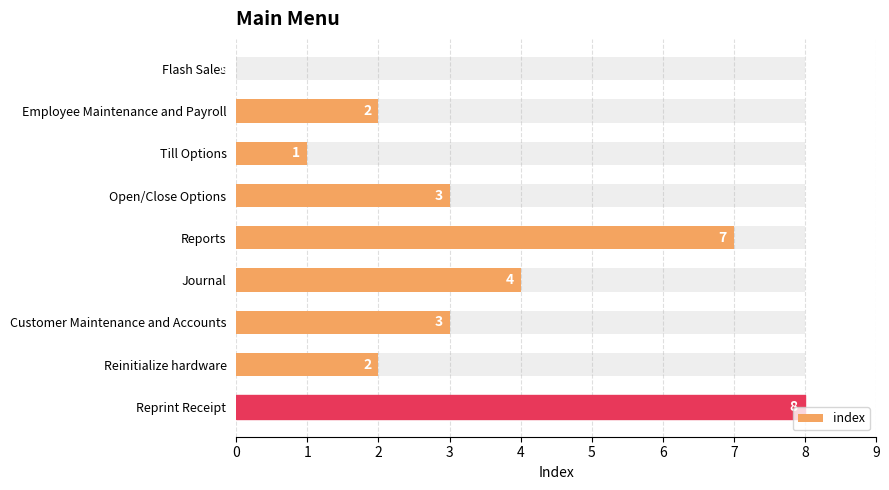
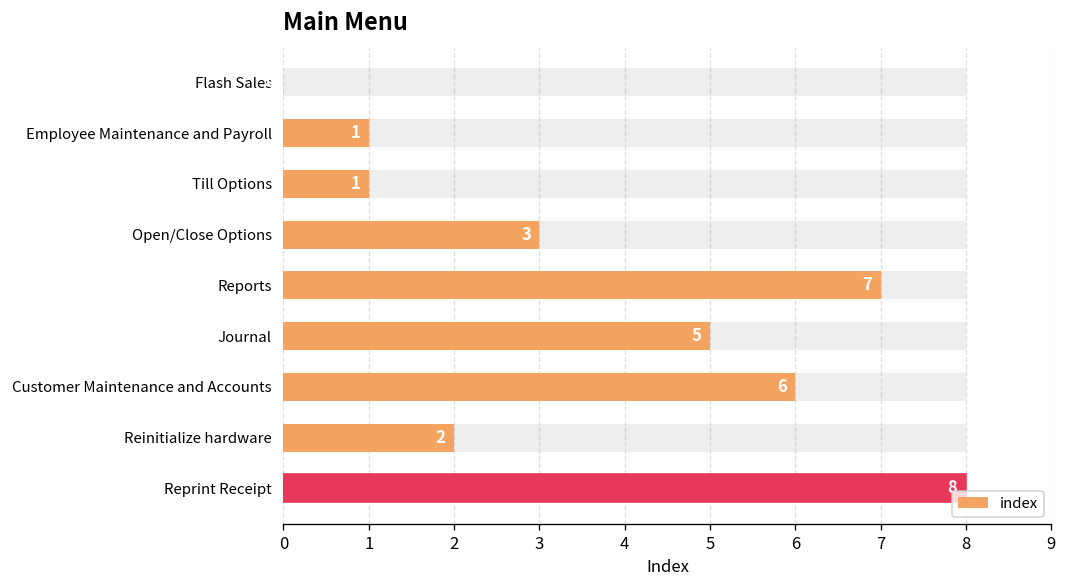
  {
    "index": {
-     "Employee Maintenance and Payroll": 2,
-     "Journal": 4,
-     "Customer Maintenance and Accounts": 3
+     "Employee Maintenance and Payroll": 1,
+     "Journal": 5,
+     "Customer Maintenance and Accounts": 6
    }
  }
